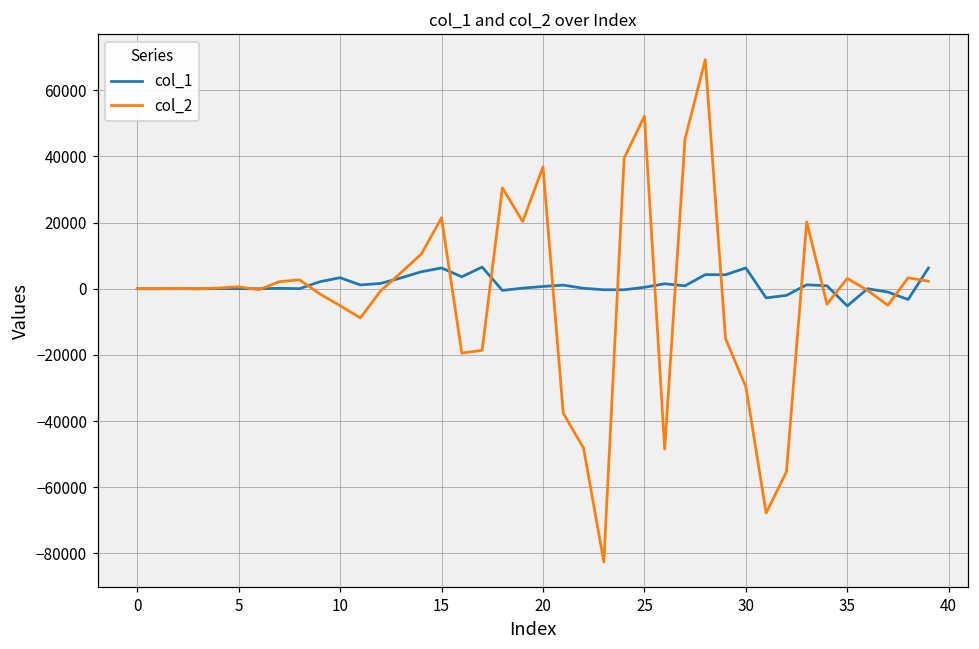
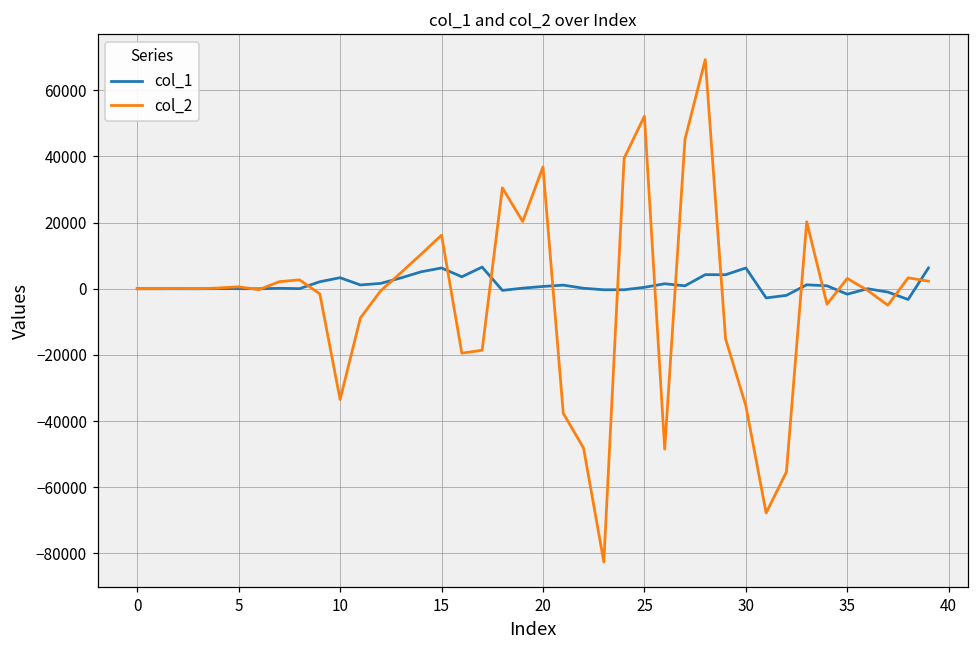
  {
    "col_1": {
      "10": 3000,
      "15": 6000,
      "20": 1000,
      "25": 0,
      "30": 6000,
-     "35": -5000
+     "35": -2000
    },
    "col_2": {
-     "10": -5000,
-     "15": 21000,
+     "10": -33000,
+     "15": 16000,
      "20": 37000,
      "25": 52000,
-     "30": -30000,
+     "30": -35000,
      "35": 3000
    }
  }
